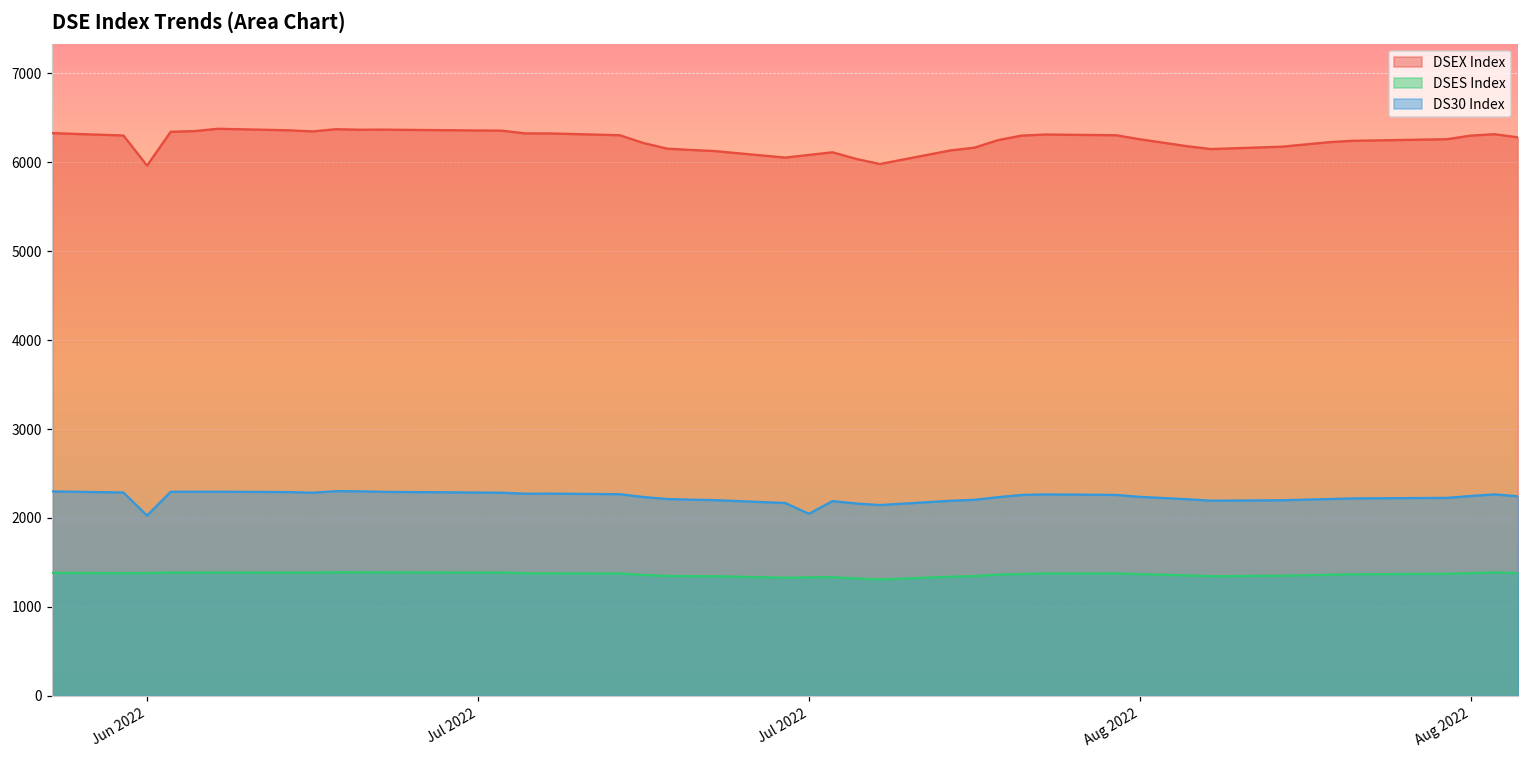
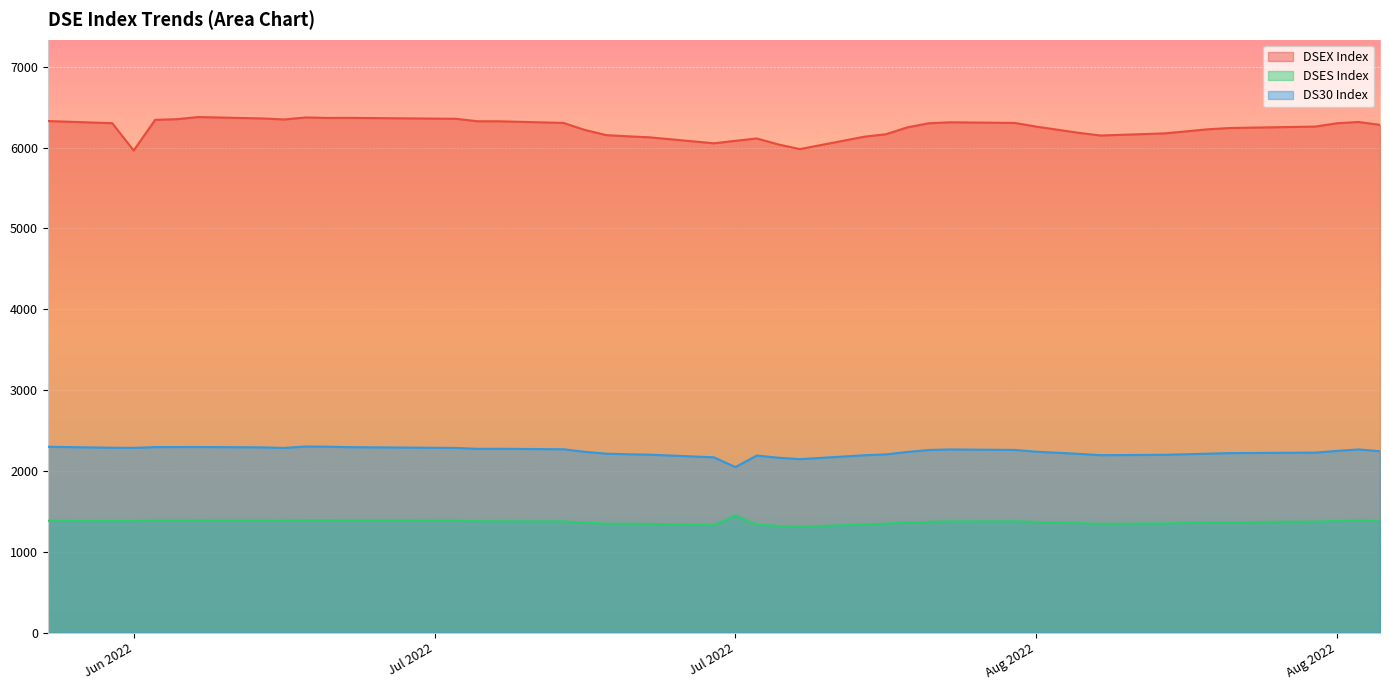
  {
    "DSEX Index": {
      "Jun 2022": 6000,
      "Jul 2022": 6100
    },
    "DSES Index": {
      "Jun 2022": 1400,
-     "Jul 2022": 1300
+     "Jul 2022": 1500
    },
    "DS30 Index": {
-     "Jun 2022": 2000,
+     "Jun 2022": 2300,
      "Jul 2022": 2000
    }
  }
